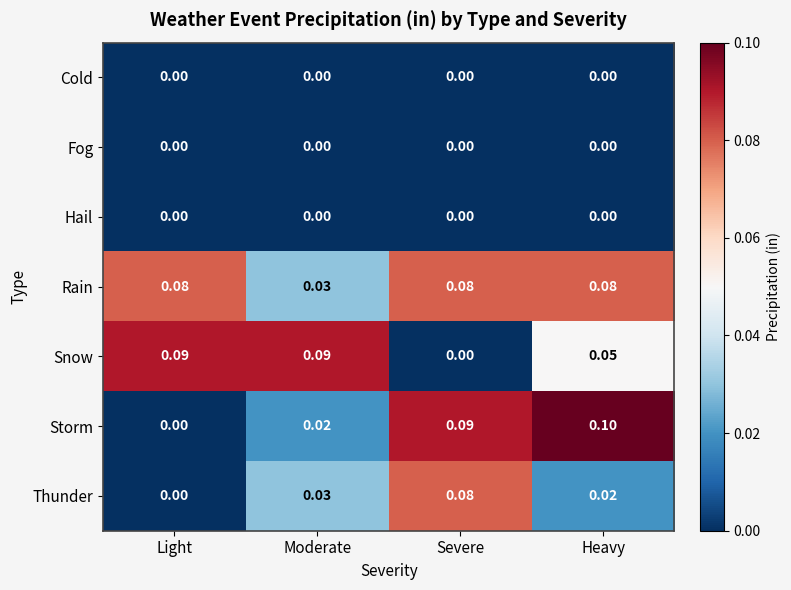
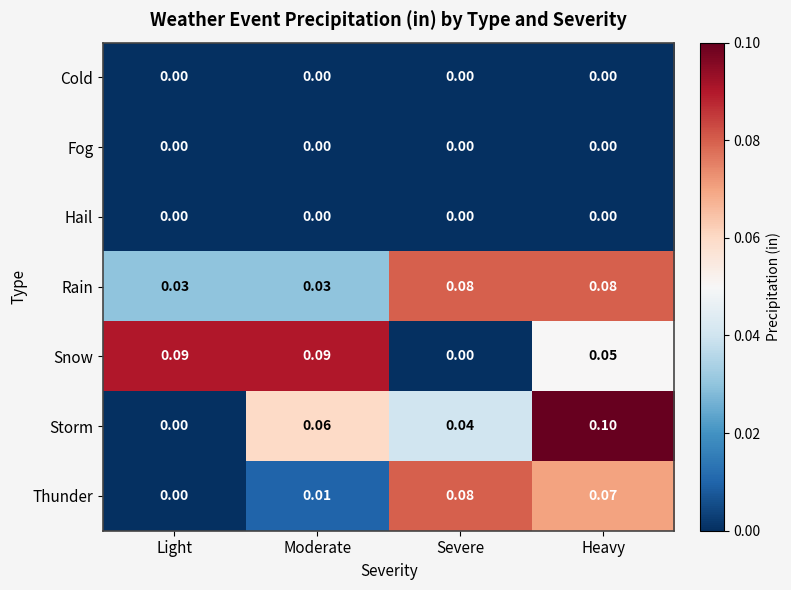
  {
    "Cold": {
      "Light": 0.00,
      "Moderate": 0.00,
      "Severe": 0.00,
      "Heavy": 0.00
    },
    "Fog": {
      "Light": 0.00,
      "Moderate": 0.00,
      "Severe": 0.00,
      "Heavy": 0.00
    },
    "Hail": {
      "Light": 0.00,
      "Moderate": 0.00,
      "Severe": 0.00,
      "Heavy": 0.00
    },
    "Rain": {
-     "Light": 0.08,
+     "Light": 0.03,
      "Moderate": 0.03,
      "Severe": 0.08,
      "Heavy": 0.08
    },
    "Snow": {
      "Light": 0.09,
      "Moderate": 0.09,
      "Severe": 0.00,
      "Heavy": 0.05
    },
    "Storm": {
      "Light": 0.00,
-     "Moderate": 0.02,
-     "Severe": 0.09,
+     "Moderate": 0.06,
+     "Severe": 0.04,
      "Heavy": 0.10
    },
    "Thunder": {
      "Light": 0.00,
-     "Moderate": 0.03,
+     "Moderate": 0.01,
      "Severe": 0.08,
-     "Heavy": 0.02
+     "Heavy": 0.07
    }
  }
